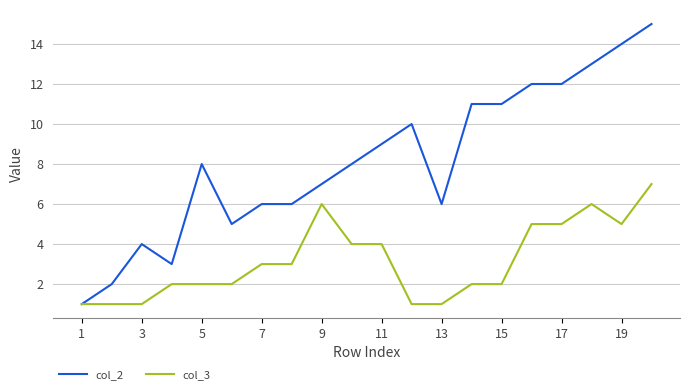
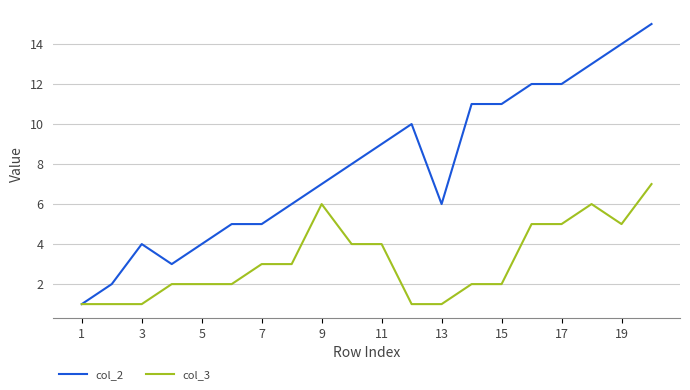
  {
    "col_2": {
      "3": 4,
-     "5": 8,
-     "7": 6,
+     "5": 4,
+     "7": 5,
      "9": 7,
      "11": 9,
      "13": 6,
      "15": 11,
      "17": 12,
      "19": 14
    },
    "col_3": {
      "3": 1,
      "5": 2,
      "7": 3,
      "9": 6,
      "11": 4,
      "13": 1,
      "15": 2,
      "17": 5,
      "19": 5
    }
  }
